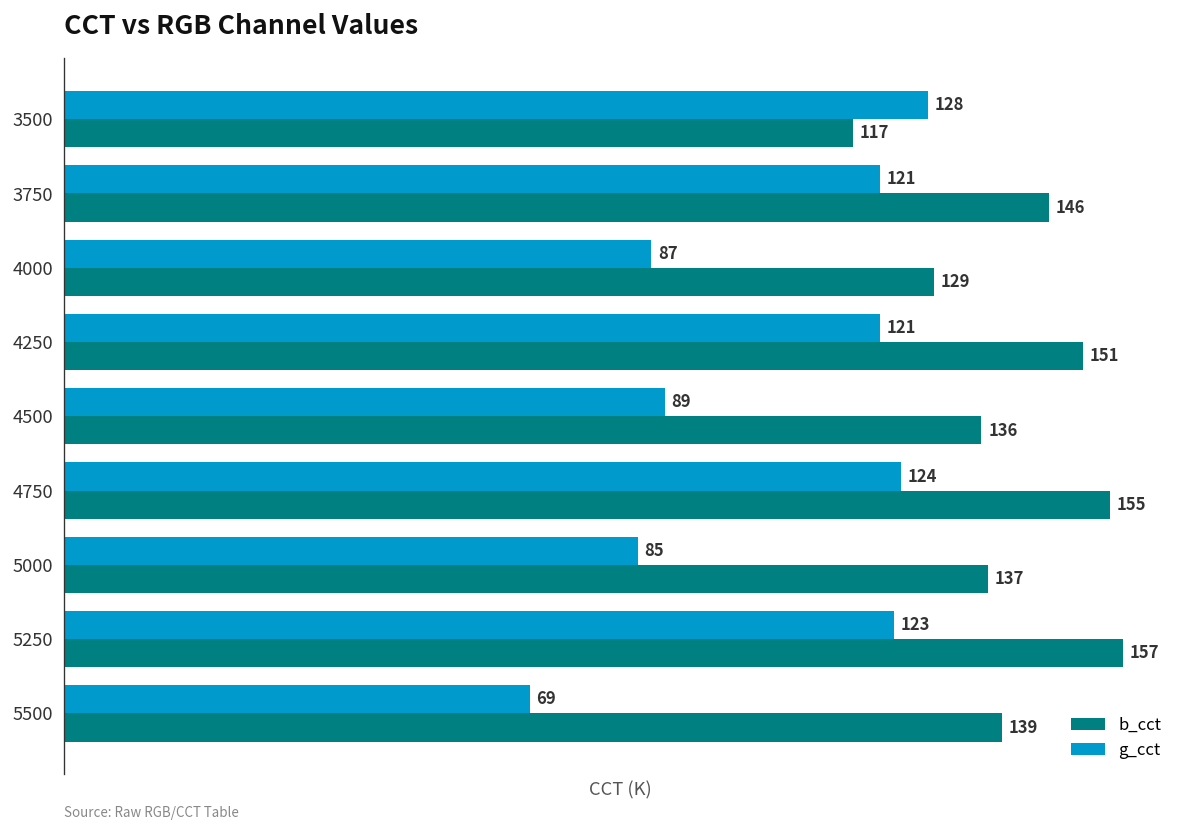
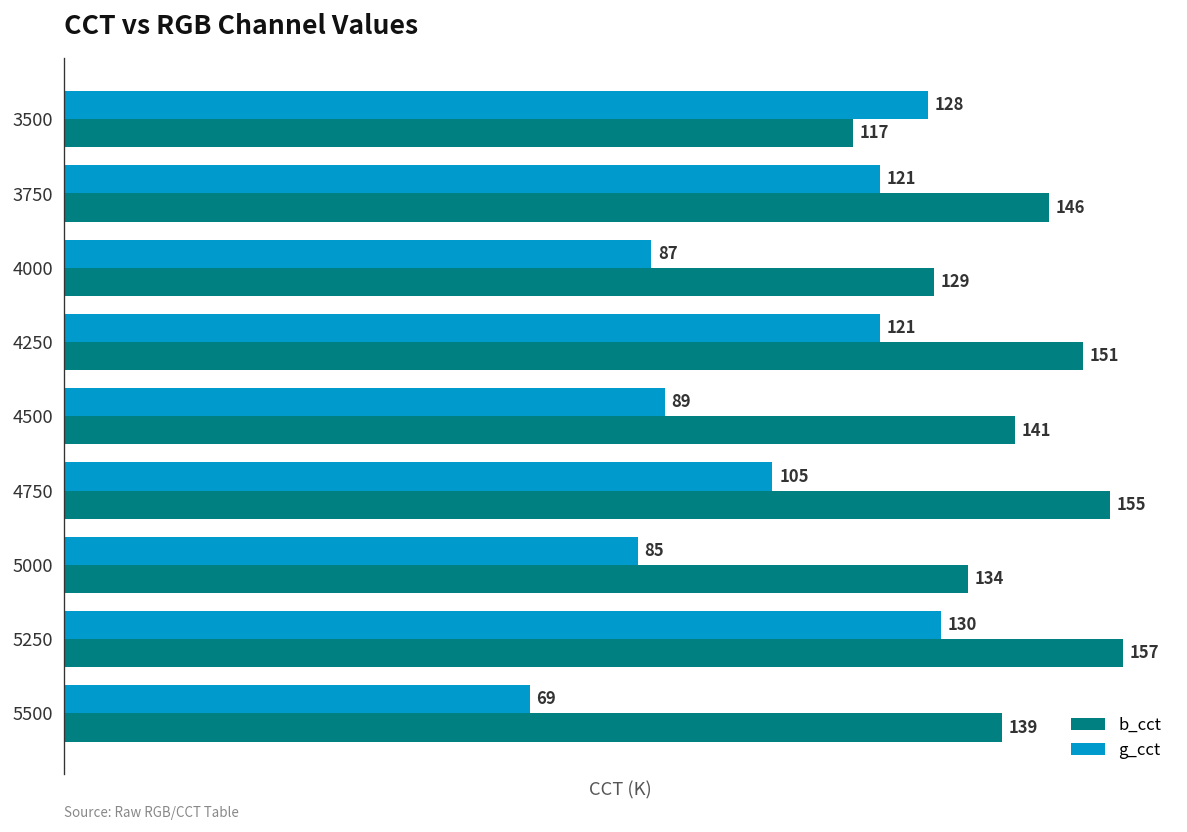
  {
    "b_cct": {
      "3500": 117,
      "3750": 146,
      "4000": 129,
      "4250": 151,
-     "4500": 136,
+     "4500": 141,
      "4750": 155,
-     "5000": 137,
+     "5000": 134,
      "5250": 157,
      "5500": 139
    },
    "g_cct": {
      "3500": 128,
      "3750": 121,
      "4000": 87,
      "4250": 121,
      "4500": 89,
-     "4750": 124,
+     "4750": 105,
      "5000": 85,
-     "5250": 123,
+     "5250": 130,
      "5500": 69
    }
  }
